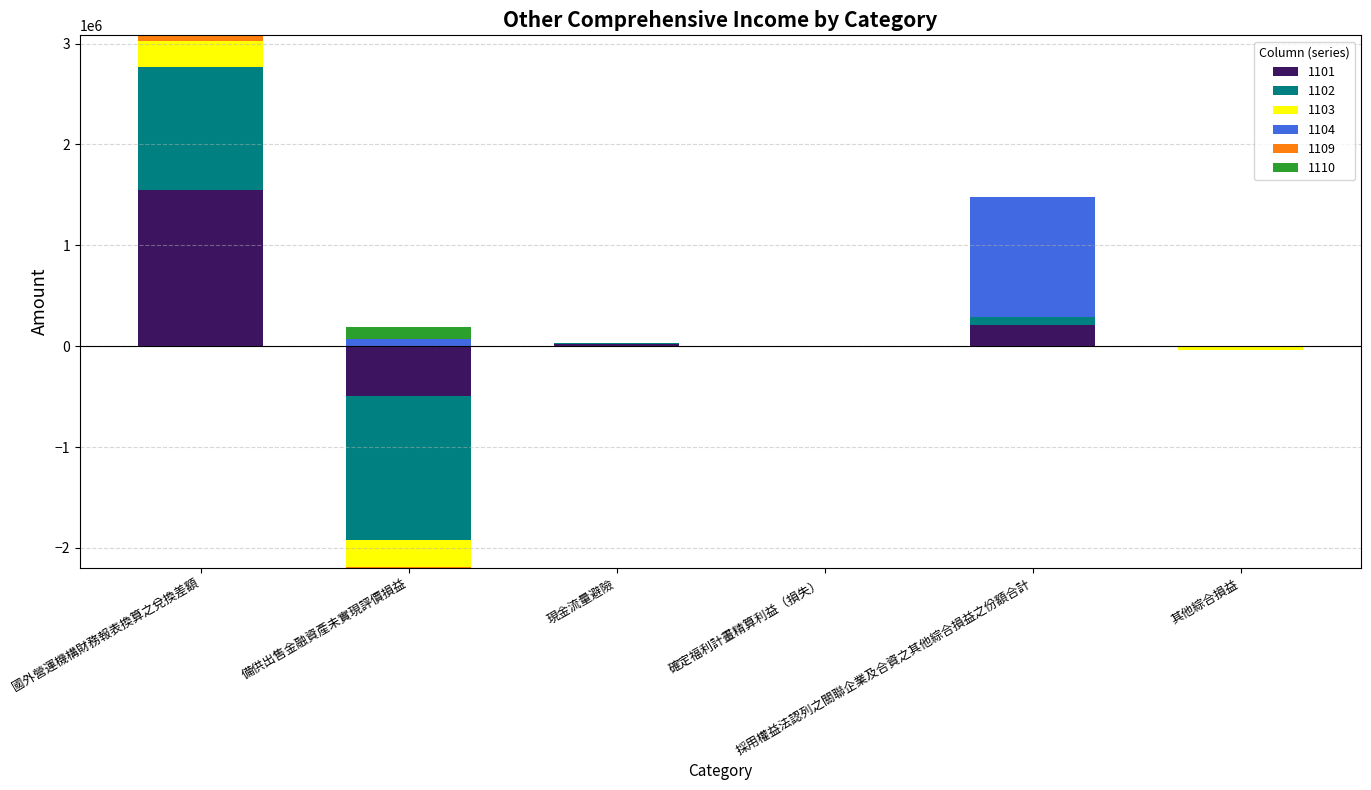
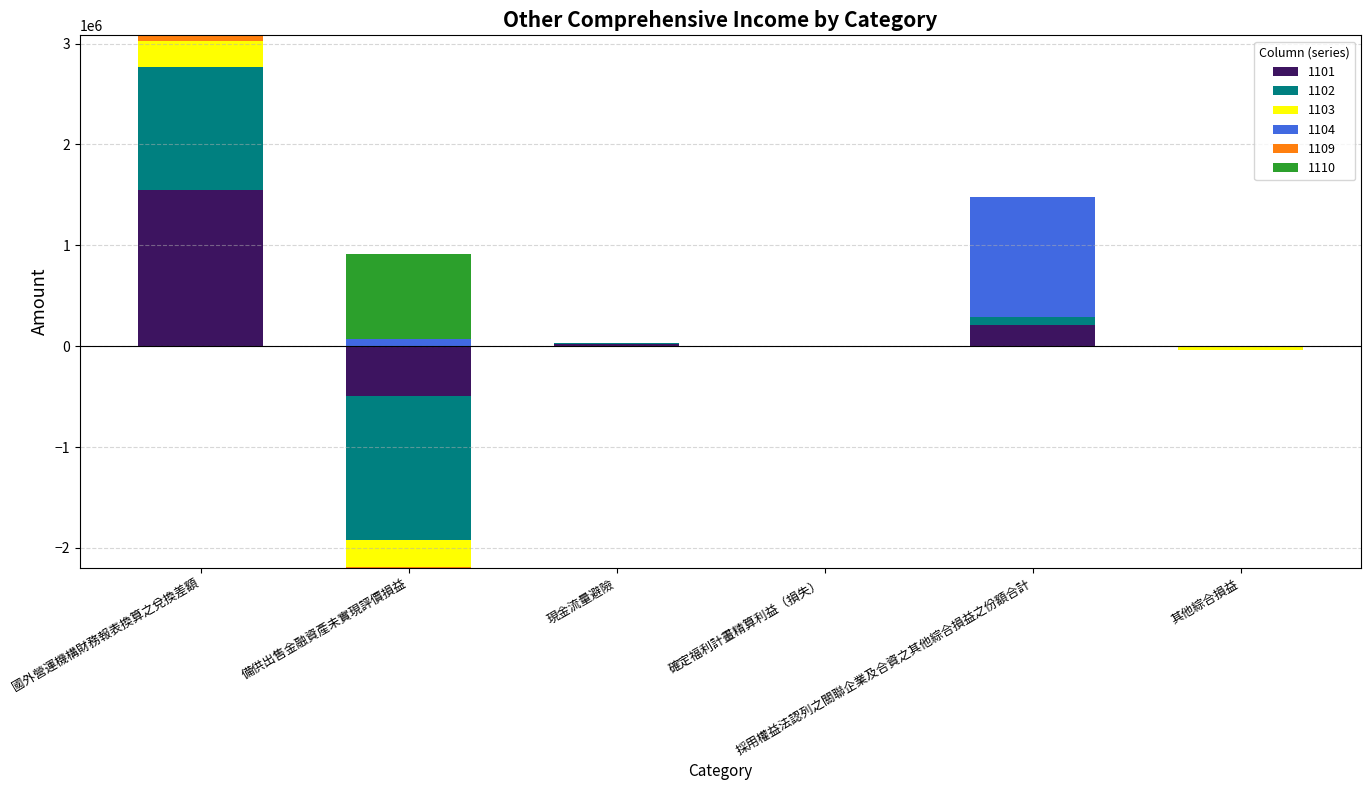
  {
    "1104": {
      "備供出售金融資產未實現評價損益": 70000,
      "現金流量避險": 0,
      "確定福利計畫精算利益（損失）": 0,
      "採用權益法認列之關聯企業及合資之其他綜合損益之份額合計": 1190000,
      "其他綜合損益": 0
    },
    "1110": {
      "國外營運機構財務報表換算之兌換差額": 0,
-     "備供出售金融資產未實現評價損益": 120000,
+     "備供出售金融資產未實現評價損益": 840000,
      "現金流量避險": 0,
      "確定福利計畫精算利益（損失）": 0,
      "採用權益法認列之關聯企業及合資之其他綜合損益之份額合計": 0,
      "其他綜合損益": 0
    }
  }
